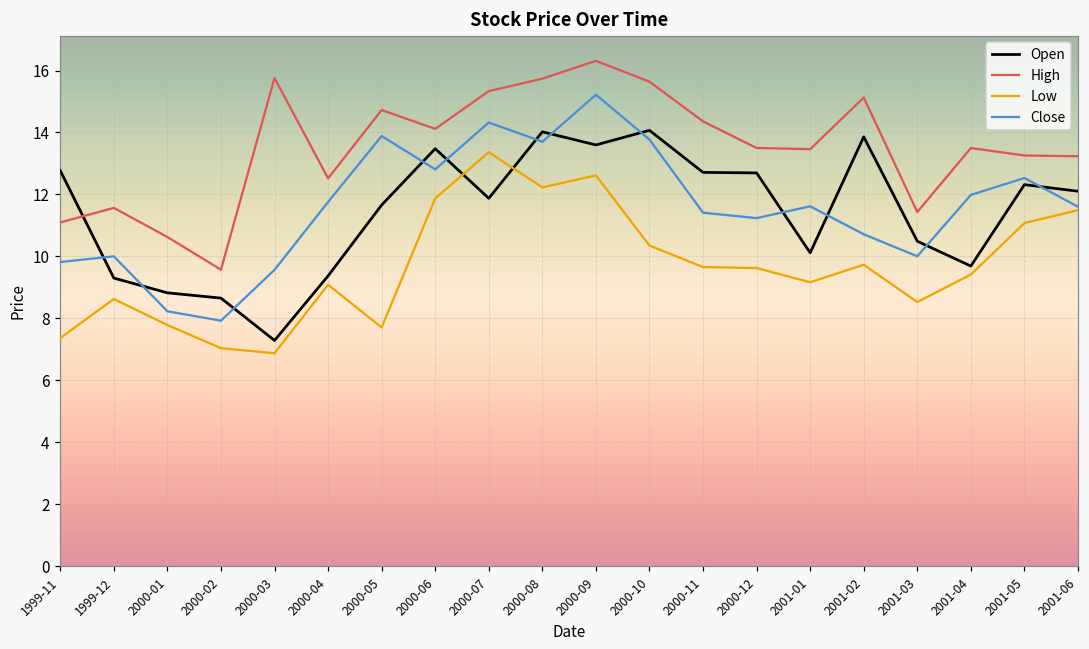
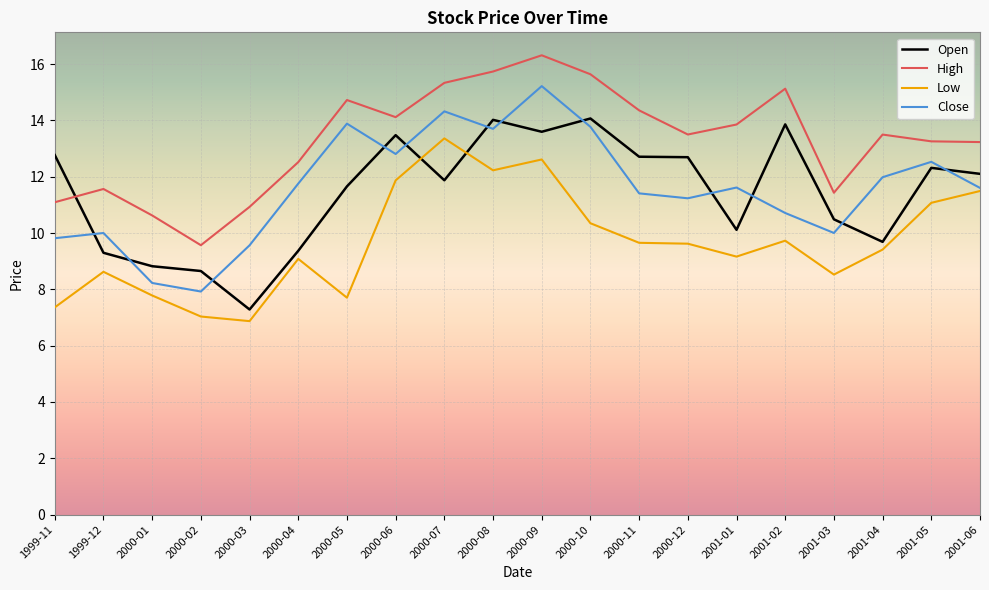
  {
    "Open": {
      "1999-11": 12.8,
      "1999-12": 9.3,
      "2000-01": 8.8,
      "2000-02": 8.7,
      "2000-03": 7.3,
      "2000-04": 9.4,
      "2000-05": 11.7,
      "2000-06": 13.5,
      "2000-07": 11.9,
      "2000-08": 14.0,
      "2000-09": 13.6,
      "2000-10": 14.1,
      "2000-11": 12.7,
      "2000-12": 12.7,
      "2001-01": 10.1,
      "2001-02": 13.9,
      "2001-03": 10.5,
      "2001-04": 9.7,
      "2001-05": 12.3,
      "2001-06": 12.1
    },
    "High": {
      "1999-11": 11.1,
      "1999-12": 11.6,
      "2000-01": 10.6,
      "2000-02": 9.6,
-     "2000-03": 15.8,
+     "2000-03": 10.9,
      "2000-04": 12.5,
      "2000-05": 14.7,
      "2000-06": 14.1,
      "2000-07": 15.3,
      "2000-08": 15.7,
      "2000-09": 16.3,
      "2000-10": 15.6,
      "2000-11": 14.4,
      "2000-12": 13.5,
-     "2001-01": 13.5,
+     "2001-01": 13.9,
      "2001-02": 15.1,
      "2001-03": 11.4,
      "2001-04": 13.5,
      "2001-05": 13.3,
      "2001-06": 13.2
    },
    "Low": {
      "1999-11": 7.4,
      "1999-12": 8.6,
      "2000-01": 7.8,
      "2000-02": 7.0,
      "2000-03": 6.9,
      "2000-04": 9.1,
      "2000-05": 7.7,
      "2000-06": 11.9,
      "2000-07": 13.4,
      "2000-08": 12.2,
      "2000-09": 12.6,
      "2000-10": 10.3,
      "2000-11": 9.7,
      "2000-12": 9.6,
      "2001-01": 9.2,
      "2001-02": 9.7,
      "2001-03": 8.5,
      "2001-04": 9.4,
      "2001-05": 11.1,
      "2001-06": 11.5
    },
    "Close": {
      "1999-11": 9.8,
      "1999-12": 10.0,
      "2000-01": 8.2,
      "2000-02": 7.9,
      "2000-03": 9.6,
      "2000-04": 11.8,
      "2000-05": 13.9,
      "2000-06": 12.8,
      "2000-07": 14.3,
      "2000-08": 13.7,
      "2000-09": 15.2,
      "2000-10": 13.8,
      "2000-11": 11.4,
      "2000-12": 11.2,
      "2001-01": 11.6,
      "2001-02": 10.7,
      "2001-03": 10.0,
      "2001-04": 12.0,
      "2001-05": 12.5,
      "2001-06": 11.6
    }
  }
